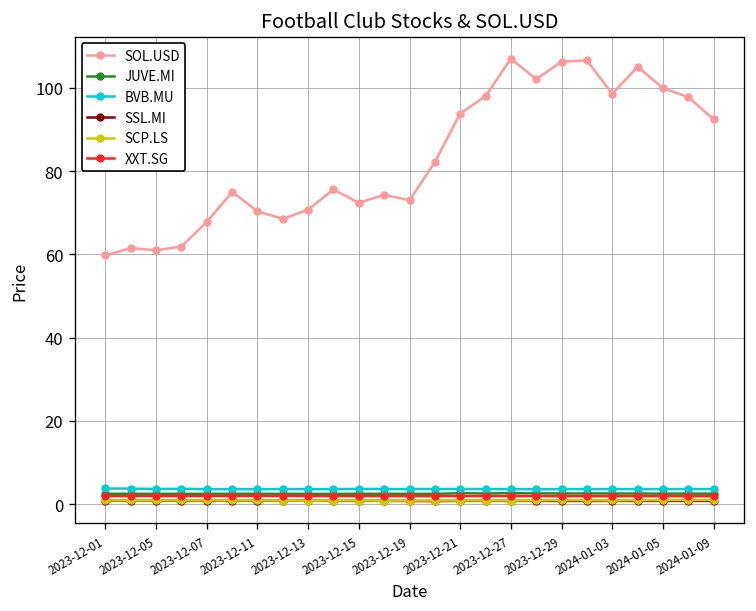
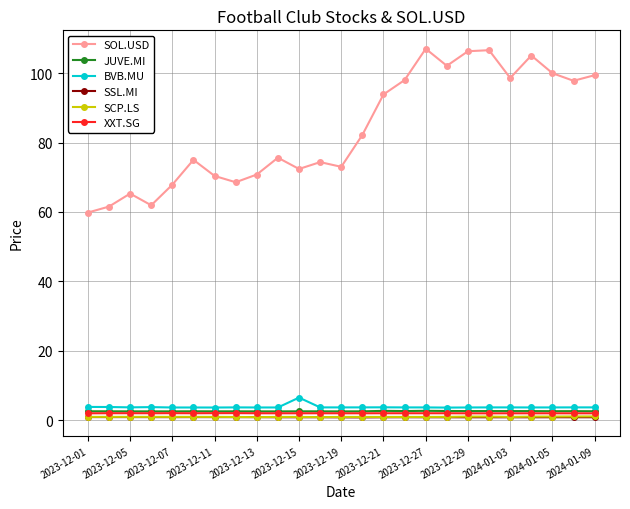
  {
    "SOL.USD": {
      "2023-12-01": 60,
-     "2023-12-05": 61,
+     "2023-12-05": 65,
      "2023-12-07": 68,
      "2023-12-11": 70,
      "2023-12-13": 71,
      "2023-12-15": 72,
      "2023-12-19": 73,
      "2023-12-21": 94,
      "2023-12-27": 107,
      "2023-12-29": 106,
      "2024-01-03": 99,
      "2024-01-05": 100,
-     "2024-01-09": 92
+     "2024-01-09": 99
    },
    "BVB.MU": {
      "2023-12-01": 4,
      "2023-12-05": 4,
      "2023-12-07": 4,
      "2023-12-11": 4,
      "2023-12-13": 4,
-     "2023-12-15": 4,
+     "2023-12-15": 6,
      "2023-12-19": 4,
      "2023-12-21": 4,
      "2023-12-27": 4,
      "2023-12-29": 4,
      "2024-01-03": 4,
      "2024-01-05": 4,
      "2024-01-09": 4
    }
  }
